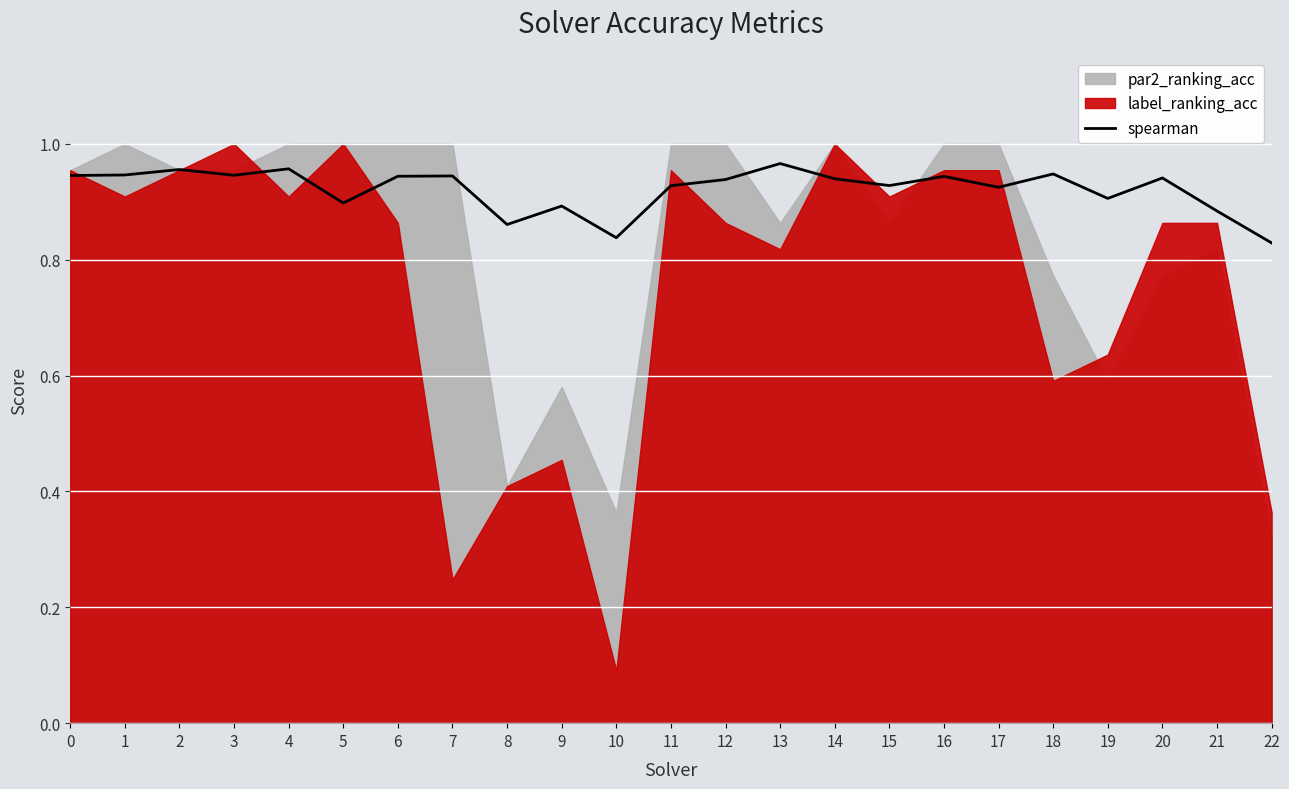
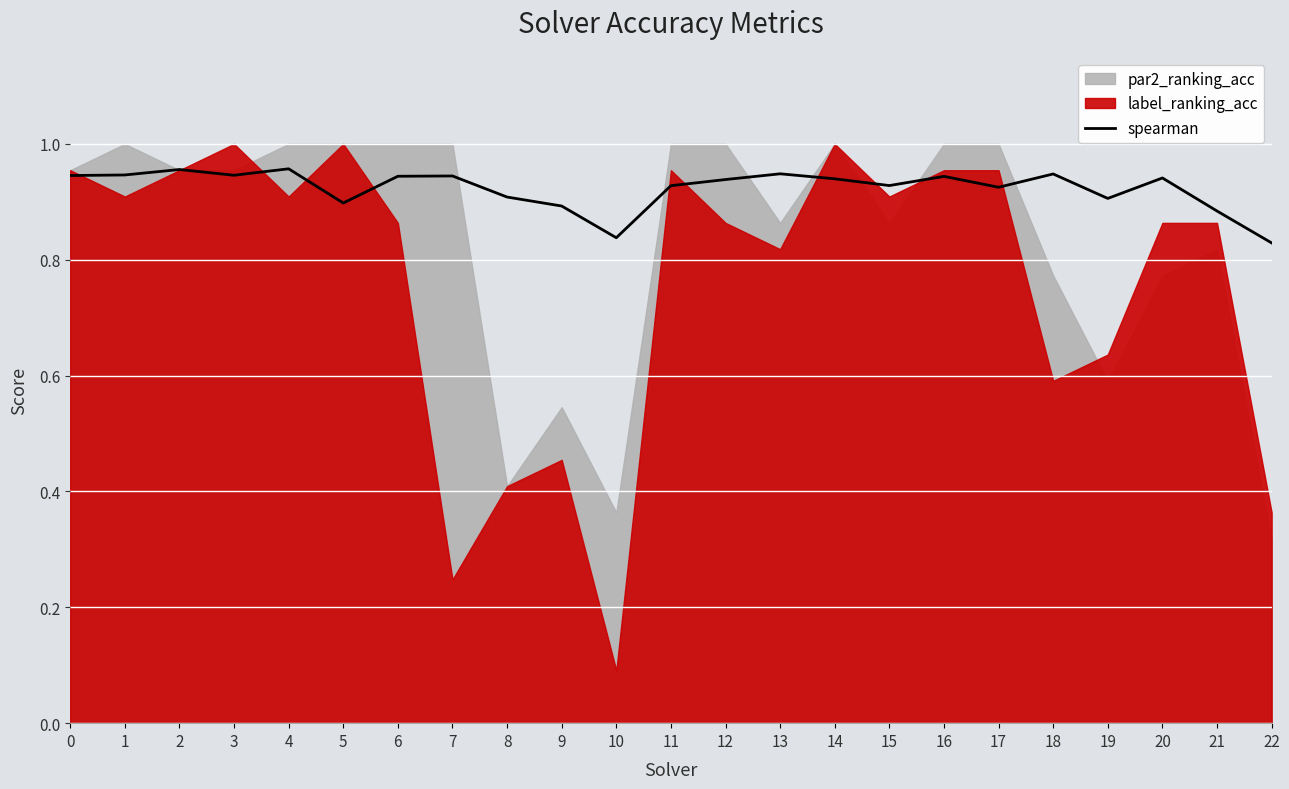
  {
    "spearman": {
      "0": 0.95,
      "1": 0.95,
      "3": 0.95,
      "4": 0.96,
      "5": 0.90,
      "6": 0.94,
      "7": 0.94,
-     "8": 0.86,
+     "8": 0.91,
      "9": 0.89,
      "10": 0.84,
      "11": 0.93,
      "12": 0.94,
-     "13": 0.97,
+     "13": 0.95,
      "14": 0.94,
      "15": 0.93,
      "16": 0.94,
      "17": 0.93,
      "18": 0.95,
      "19": 0.91,
      "20": 0.94,
      "21": 0.88,
      "22": 0.83
    },
    "par2_ranking_acc": {
      "1": 1.00,
      "3": 0.95,
      "4": 1.00,
      "6": 1.00,
      "7": 1.00,
-     "9": 0.58,
+     "9": 0.55,
      "10": 0.36,
      "11": 1.00,
      "12": 1.00,
      "13": 0.86,
      "15": 0.86,
      "16": 1.00,
      "17": 1.00,
      "18": 0.77,
      "19": 0.59,
      "20": 0.77,
      "21": 0.82,
      "22": 0.32
    },
    "label_ranking_acc": {
      "1": 0.91,
      "3": 1.00,
      "4": 0.91,
      "6": 0.86,
      "7": 0.25,
      "9": 0.45,
      "10": 0.09,
      "11": 0.95,
      "12": 0.86,
      "13": 0.82,
      "15": 0.91,
      "16": 0.95,
      "17": 0.95,
      "18": 0.59,
      "19": 0.64,
      "20": 0.86,
      "21": 0.86,
      "22": 0.36
    }
  }
